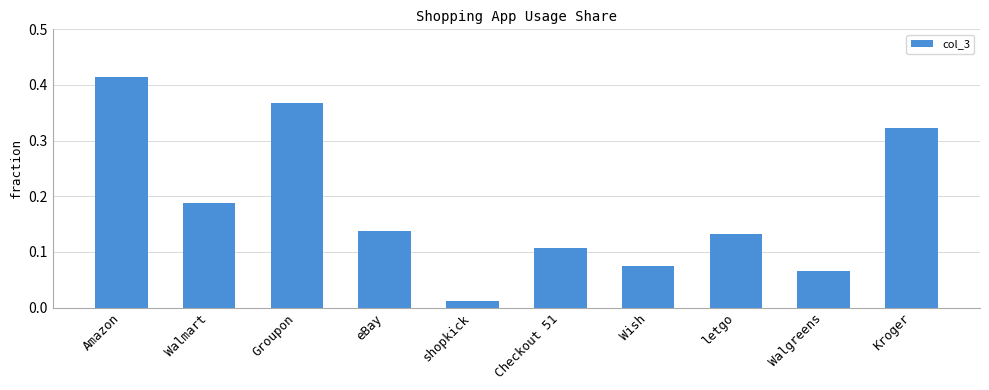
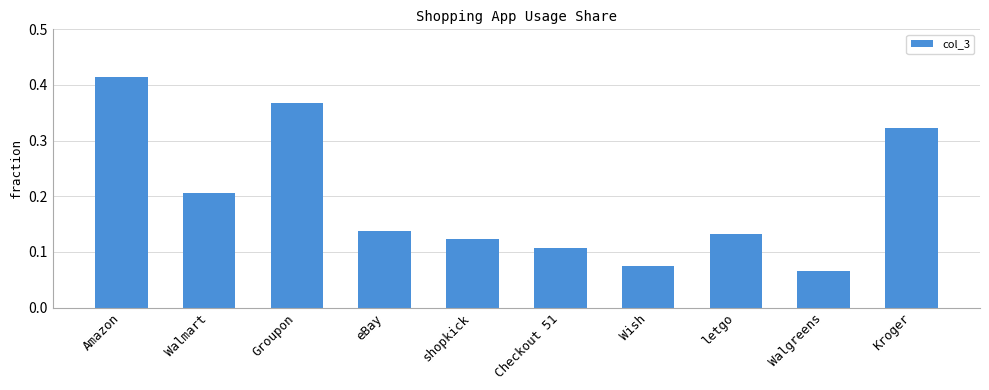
  {
    "Amazon": 0.42,
-   "Walmart": 0.19,
+   "Walmart": 0.21,
    "Groupon": 0.37,
    "eBay": 0.14,
-   "shopkick": 0.01,
+   "shopkick": 0.12,
    "Checkout 51": 0.11,
    "Wish": 0.07,
    "letgo": 0.13,
    "Walgreens": 0.07,
    "Kroger": 0.32
  }
